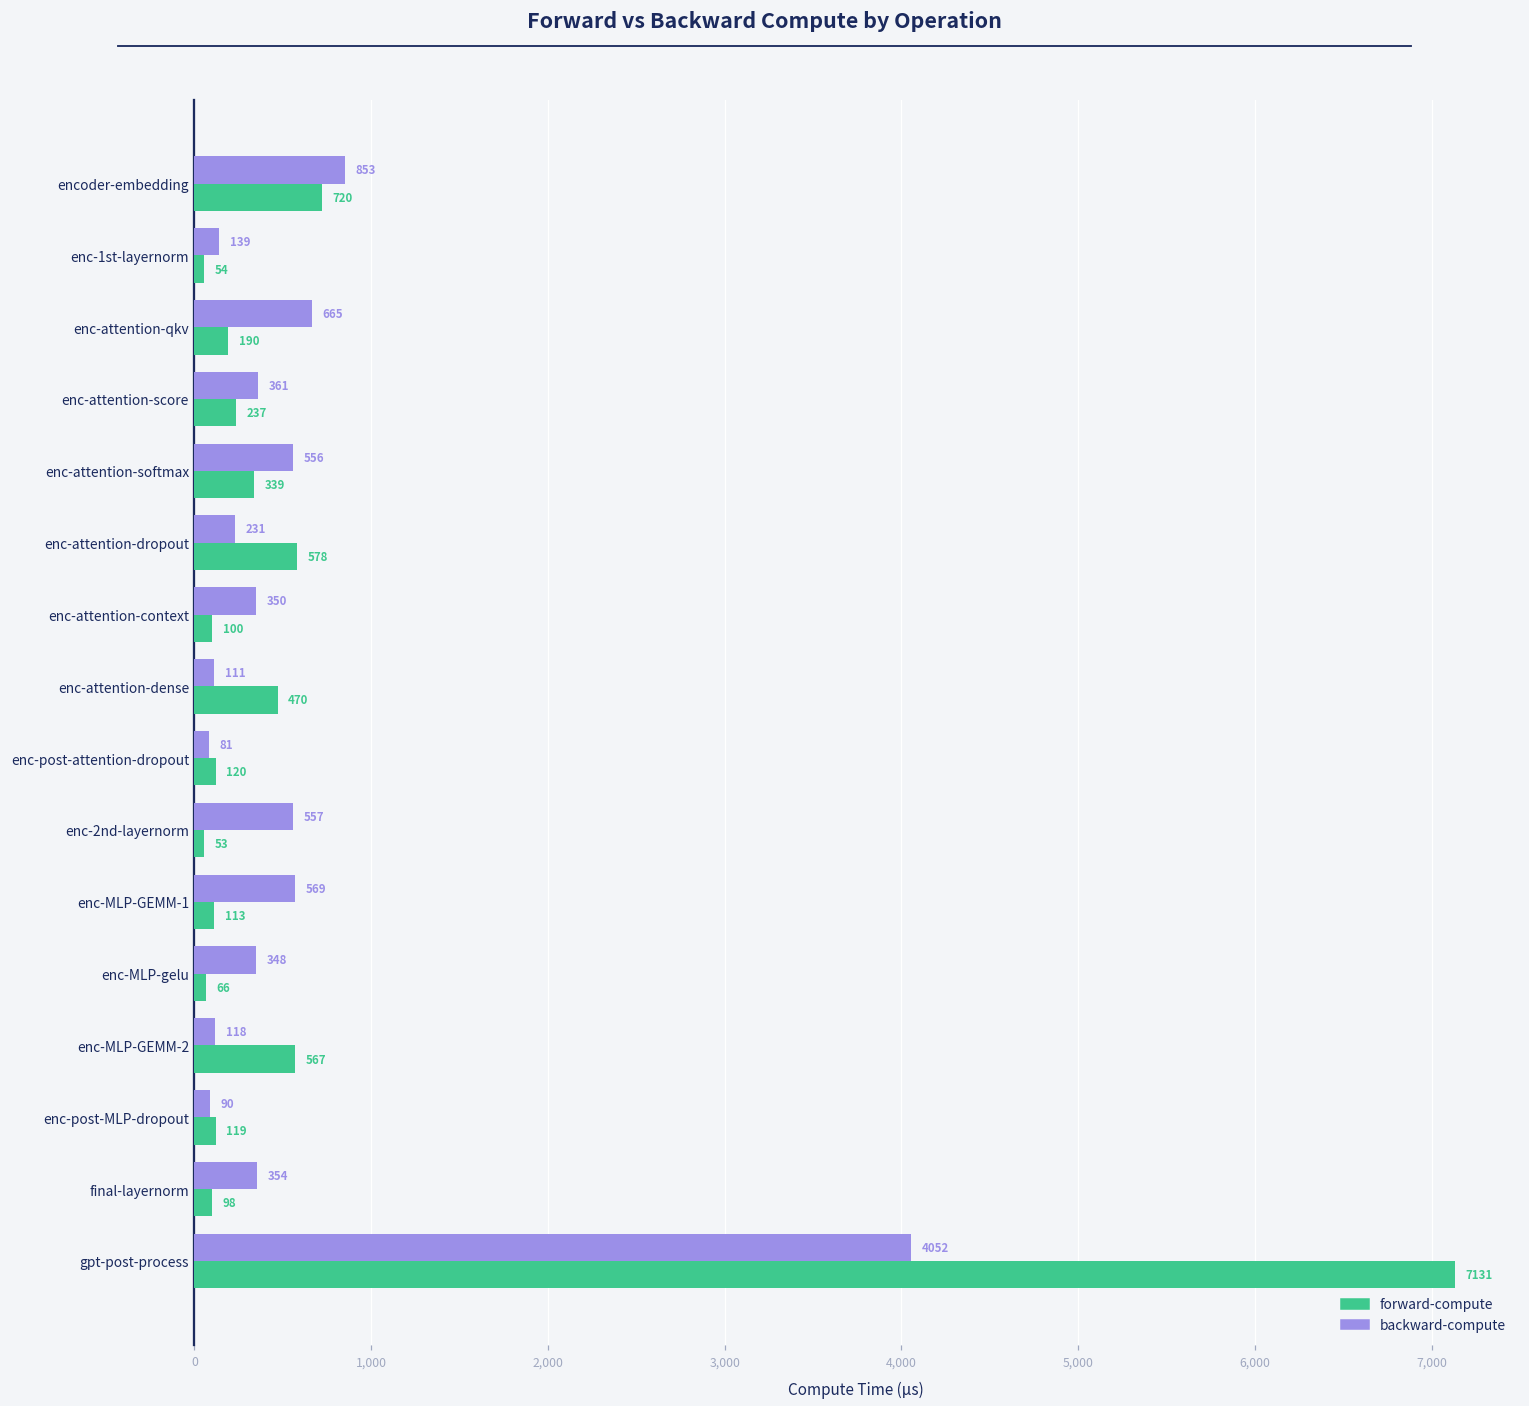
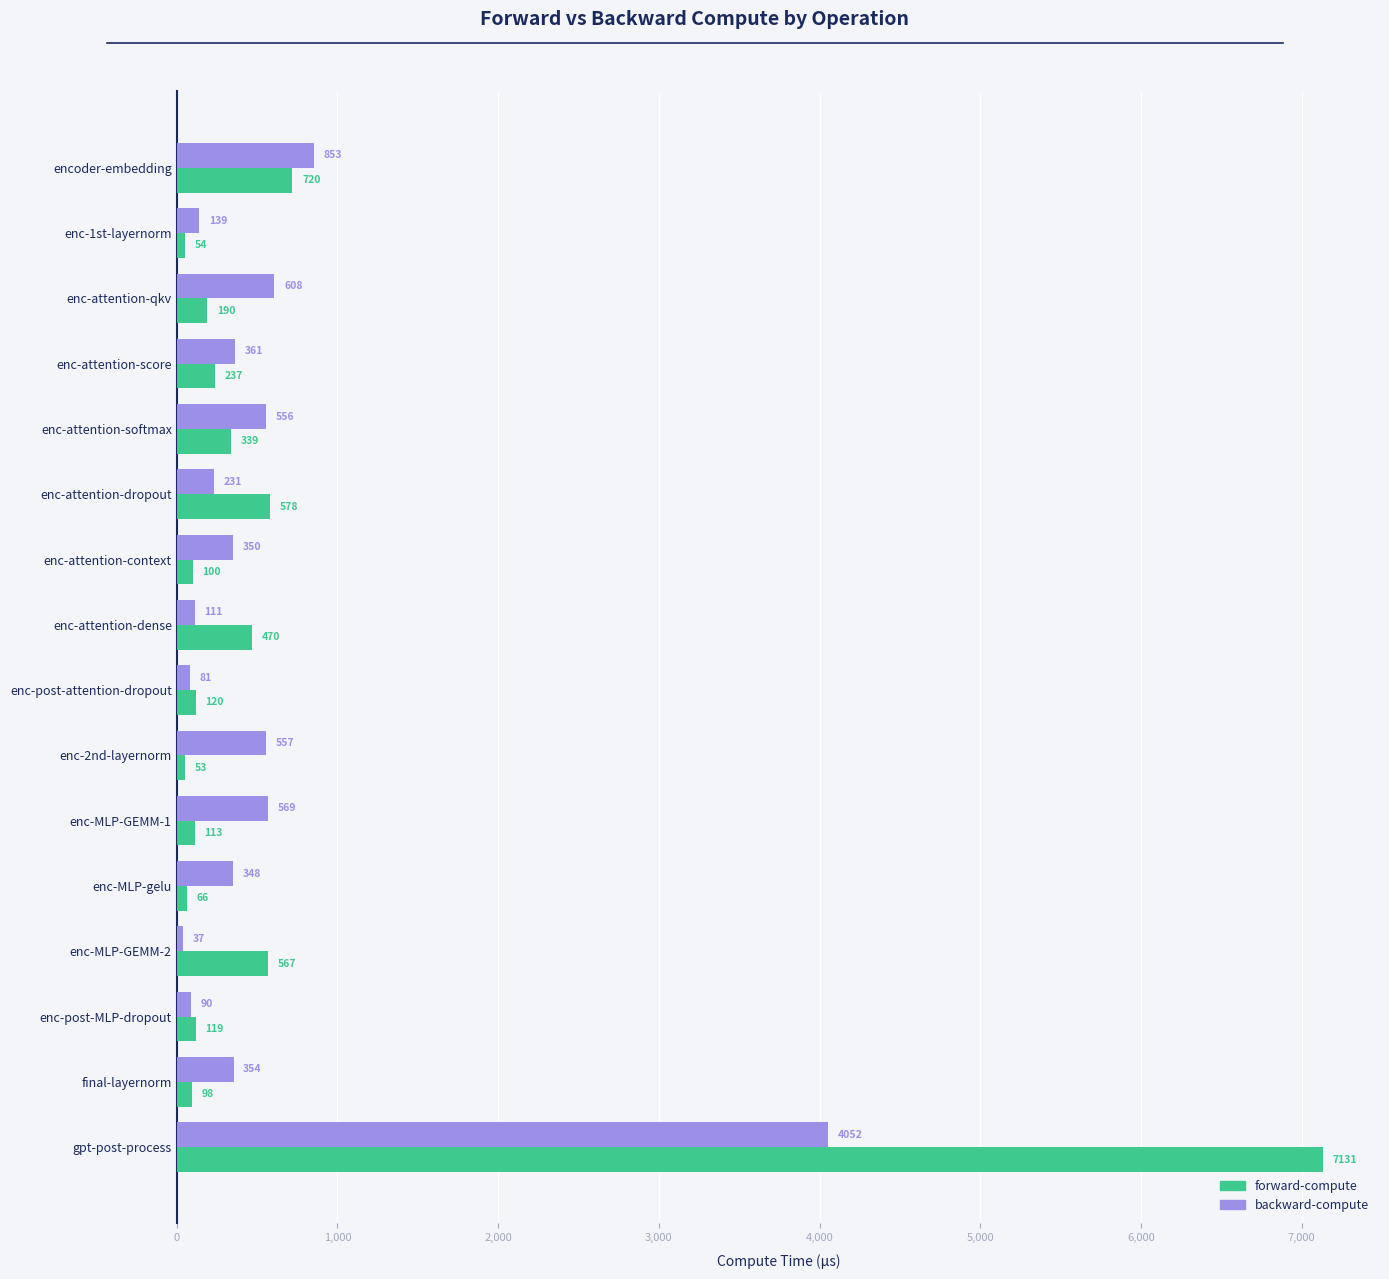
  {
    "forward-compute": {
      "encoder-embedding": 720,
      "enc-1st-layernorm": 54,
      "enc-attention-qkv": 190,
      "enc-attention-score": 237,
      "enc-attention-softmax": 339,
      "enc-attention-dropout": 578,
      "enc-attention-context": 100,
      "enc-attention-dense": 470,
      "enc-post-attention-dropout": 120,
      "enc-2nd-layernorm": 53,
      "enc-MLP-GEMM-1": 113,
      "enc-MLP-gelu": 66,
      "enc-MLP-GEMM-2": 567,
      "enc-post-MLP-dropout": 119,
      "final-layernorm": 98,
      "gpt-post-process": 7131
    },
    "backward-compute": {
      "encoder-embedding": 853,
      "enc-1st-layernorm": 139,
-     "enc-attention-qkv": 665,
+     "enc-attention-qkv": 608,
      "enc-attention-score": 361,
      "enc-attention-softmax": 556,
      "enc-attention-dropout": 231,
      "enc-attention-context": 350,
      "enc-attention-dense": 111,
      "enc-post-attention-dropout": 81,
      "enc-2nd-layernorm": 557,
      "enc-MLP-GEMM-1": 569,
      "enc-MLP-gelu": 348,
-     "enc-MLP-GEMM-2": 118,
+     "enc-MLP-GEMM-2": 37,
      "enc-post-MLP-dropout": 90,
      "final-layernorm": 354,
      "gpt-post-process": 4052
    }
  }
